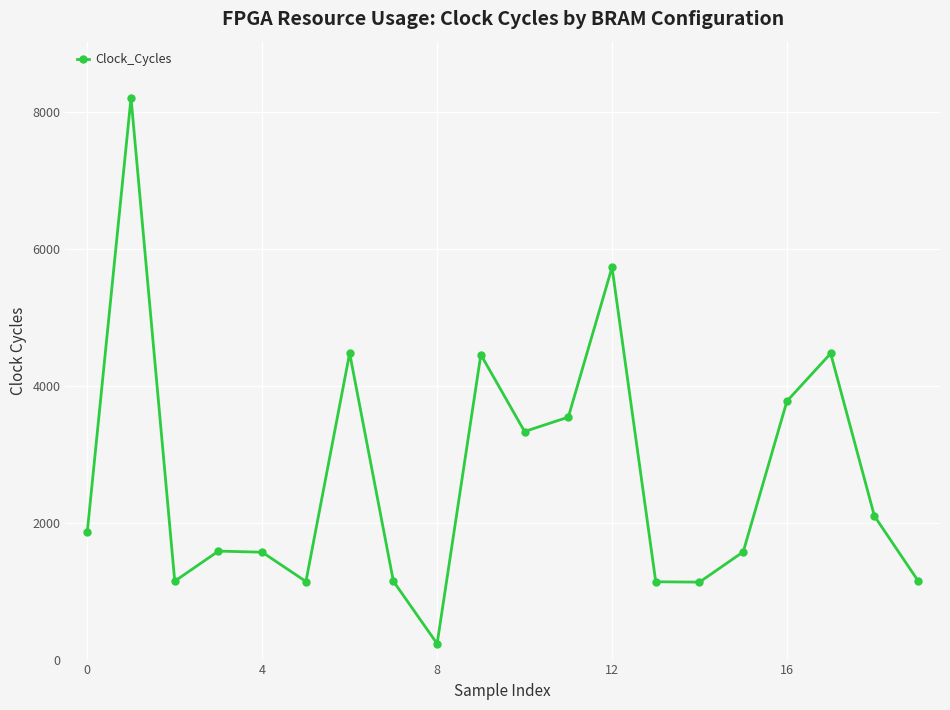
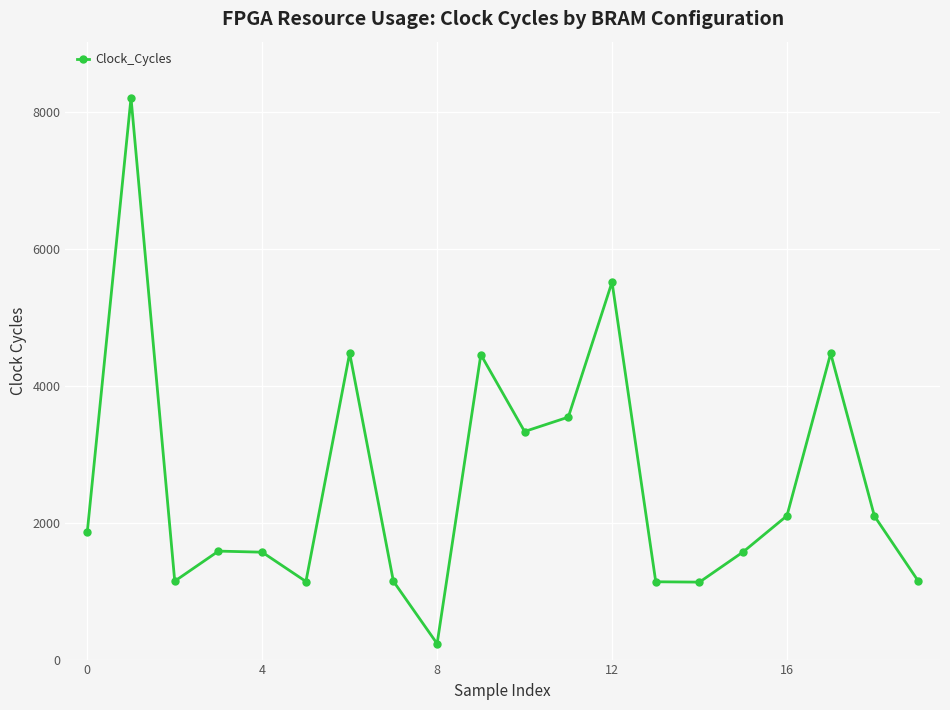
  {
    "0": 1900,
    "4": 1600,
    "8": 200,
-   "12": 5700,
-   "16": 3800
+   "12": 5500,
+   "16": 2100
  }
